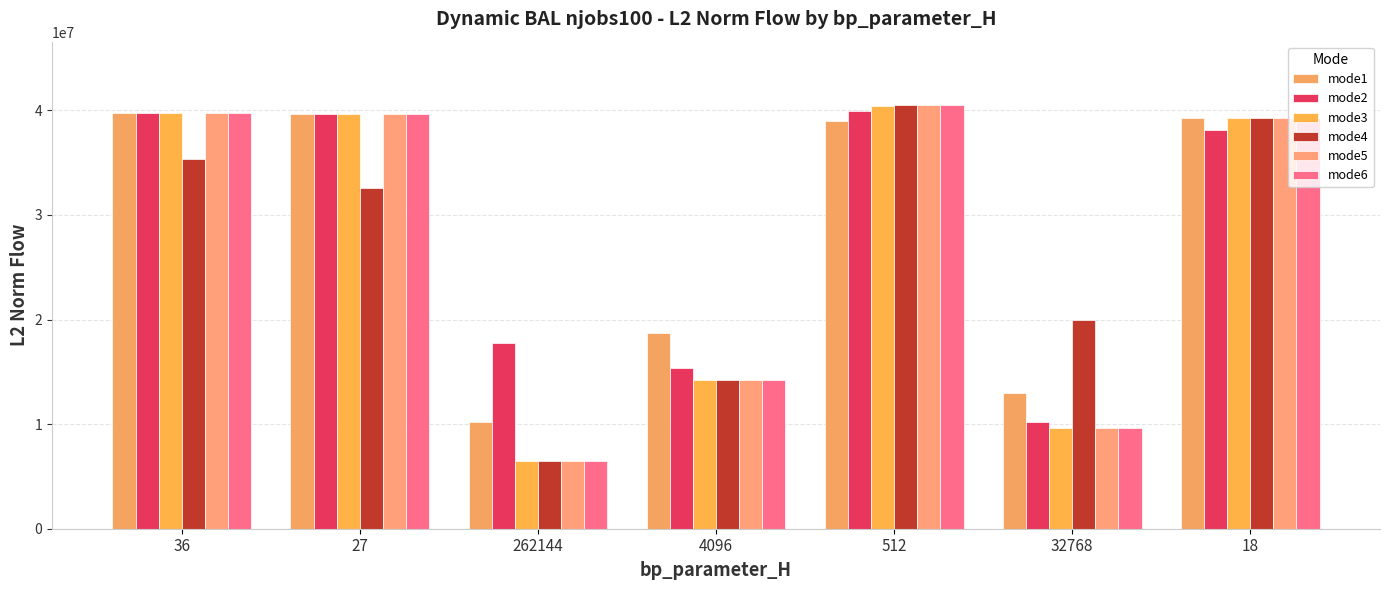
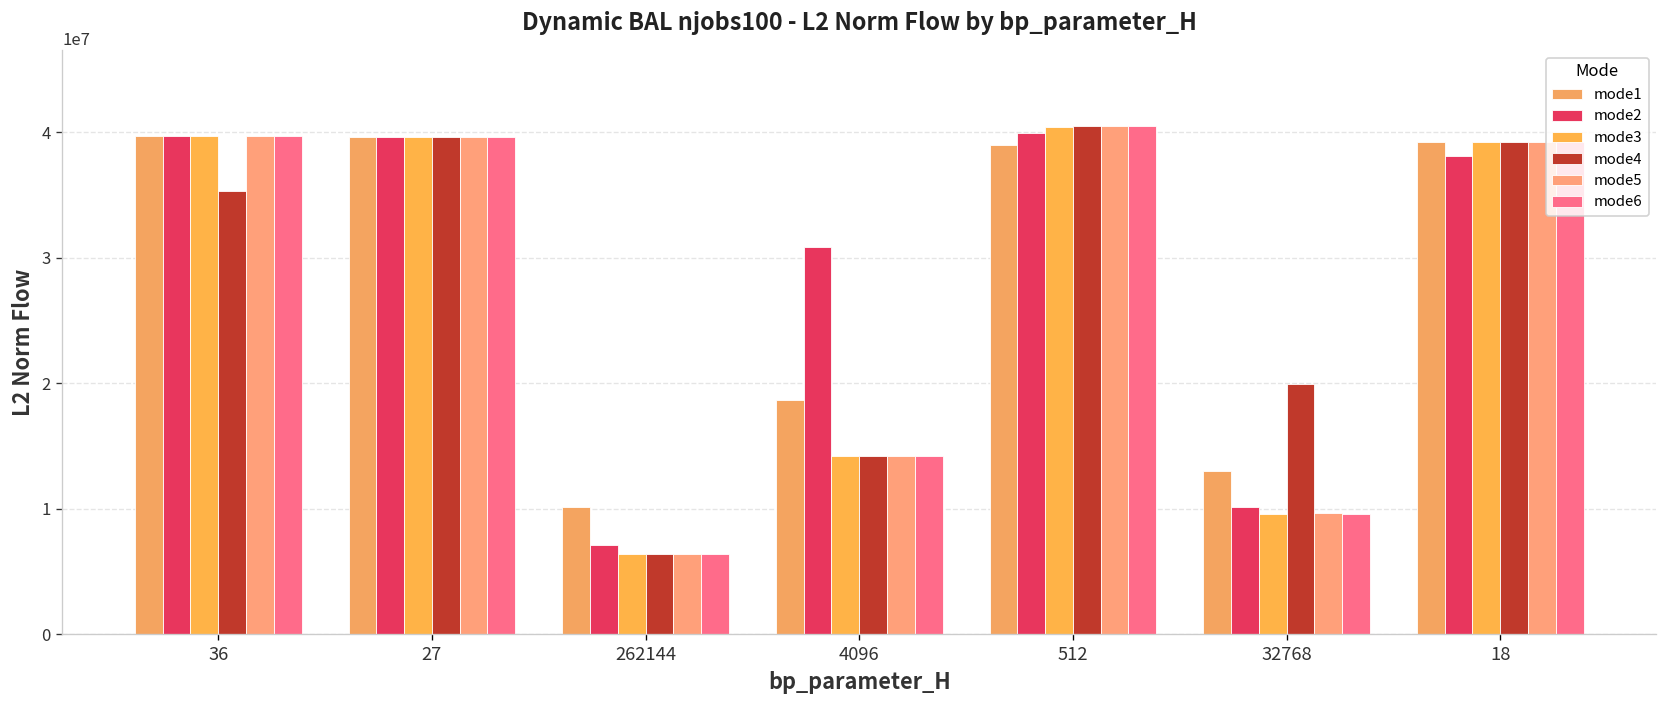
  {
    "mode2": {
      "36": 39800000,
      "27": 39700000,
-     "262144": 17800000,
-     "4096": 15400000,
+     "262144": 7100000,
+     "4096": 30900000,
      "512": 39900000,
      "32768": 10200000,
      "18": 38100000
    },
    "mode4": {
      "36": 35300000,
-     "27": 32600000,
+     "27": 39700000,
      "262144": 6400000,
      "4096": 14200000,
      "512": 40500000,
      "32768": 20000000,
      "18": 39200000
    }
  }
